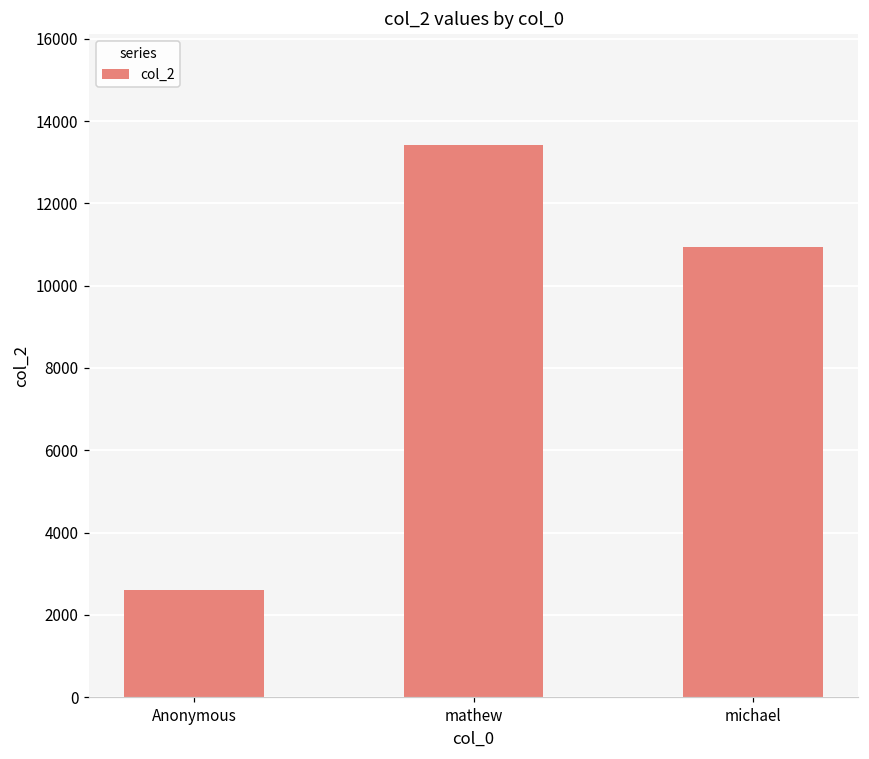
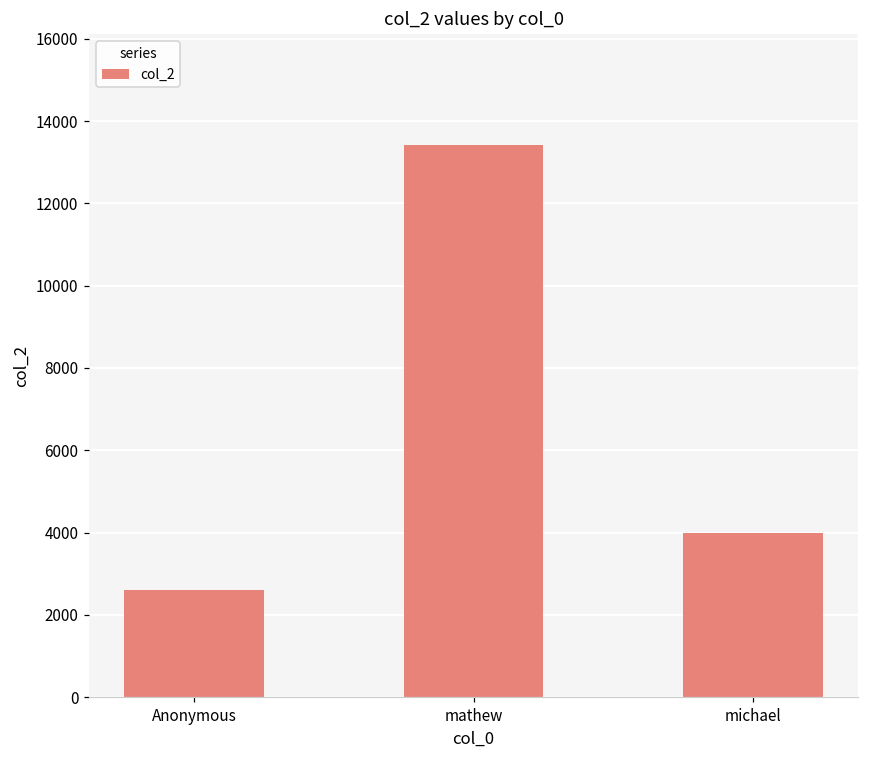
  {
    "Anonymous": 2600,
    "mathew": 13400,
-   "michael": 10900
+   "michael": 4000
  }
